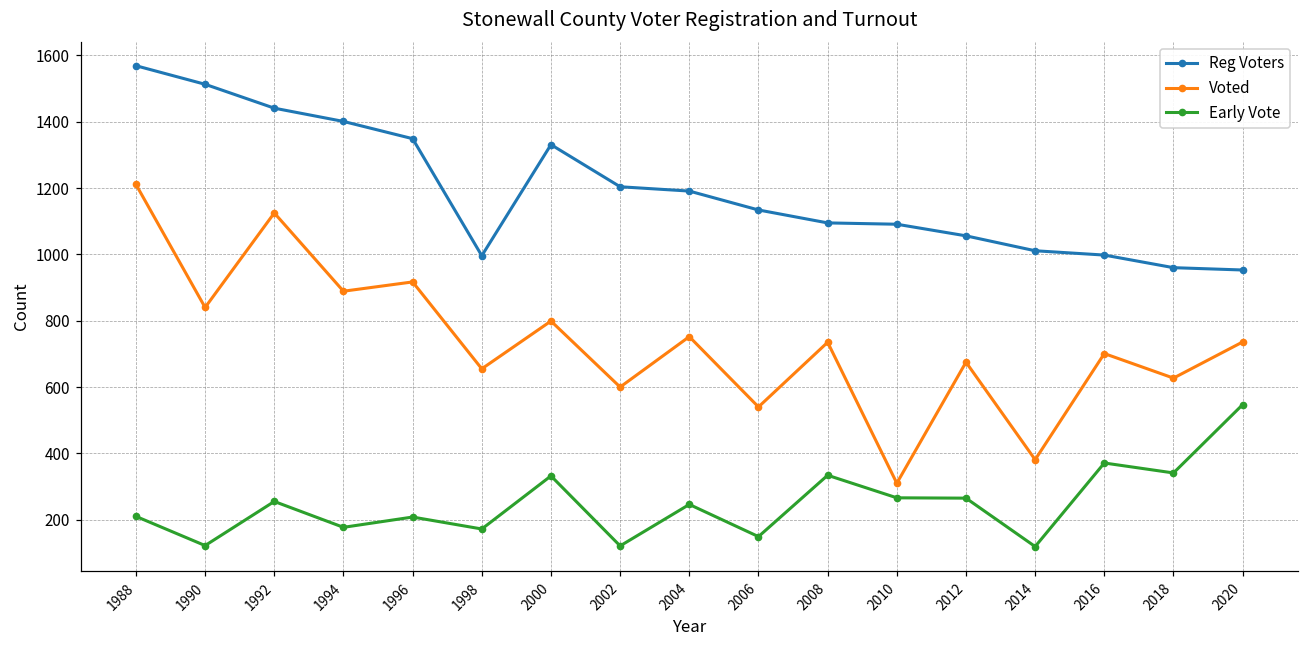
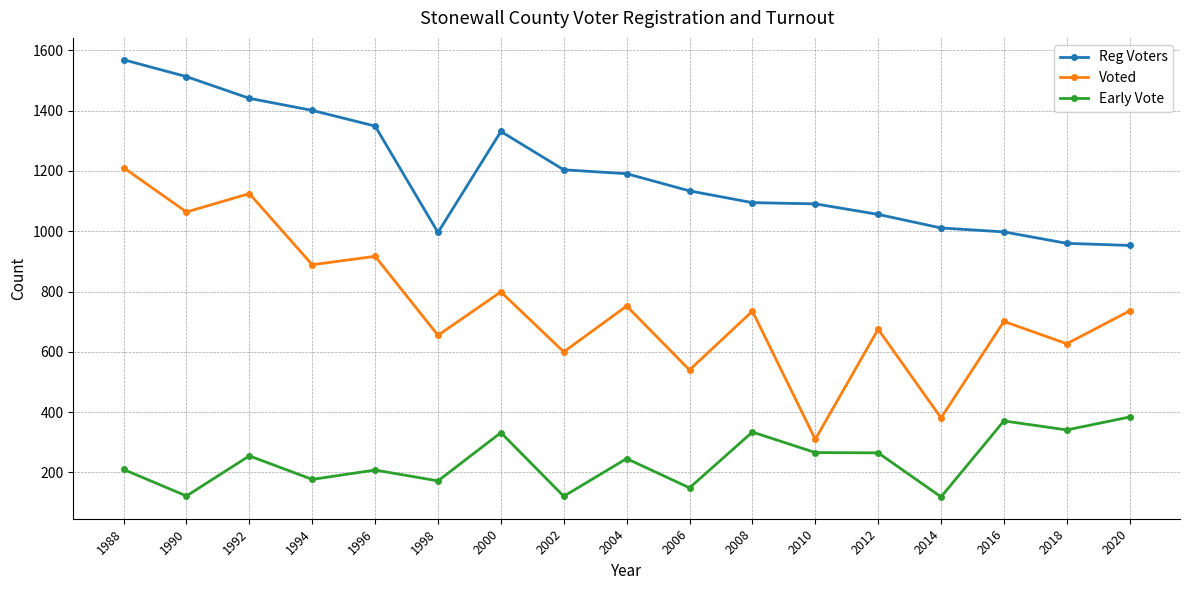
  {
    "Reg Voters": {
      "1988": 1570,
      "1990": 1510,
      "1992": 1440,
      "1994": 1400,
      "1996": 1350,
      "1998": 1000,
      "2000": 1330,
      "2002": 1200,
      "2004": 1190,
      "2006": 1130,
      "2008": 1100,
      "2010": 1090,
      "2012": 1060,
      "2014": 1010,
      "2016": 1000,
      "2018": 960,
      "2020": 950
    },
    "Voted": {
      "1988": 1210,
-     "1990": 840,
+     "1990": 1060,
      "1992": 1130,
      "1994": 890,
      "1996": 920,
      "1998": 660,
      "2000": 800,
      "2002": 600,
      "2004": 750,
      "2006": 540,
      "2008": 740,
      "2010": 310,
      "2012": 680,
      "2014": 380,
      "2016": 700,
      "2018": 630,
      "2020": 740
    },
    "Early Vote": {
      "1988": 210,
      "1990": 120,
      "1992": 260,
      "1994": 180,
      "1996": 210,
      "1998": 170,
      "2000": 330,
      "2002": 120,
      "2004": 250,
      "2006": 150,
      "2008": 330,
      "2010": 270,
      "2012": 270,
      "2014": 120,
      "2016": 370,
      "2018": 340,
-     "2020": 550
+     "2020": 380
    }
  }
